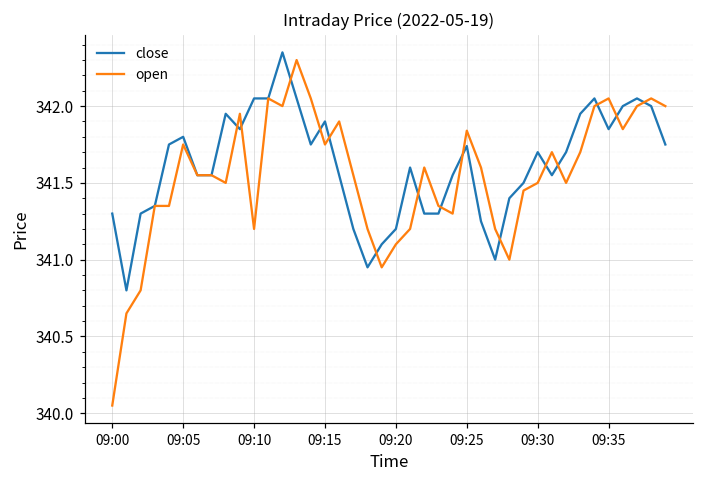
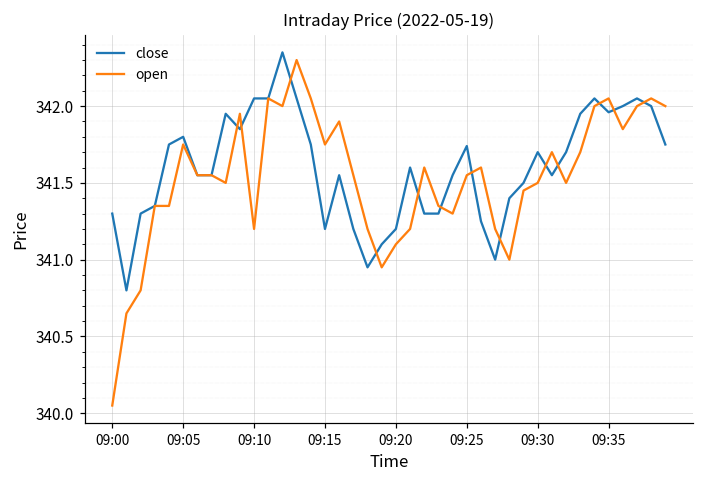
  {
    "close": {
      "09:00": 341.30,
      "09:05": 341.80,
      "09:10": 342.05,
-     "09:15": 341.9,
+     "09:15": 341.2,
      "09:20": 341.20,
      "09:25": 341.74,
      "09:30": 341.70,
-     "09:35": 341.85
+     "09:35": 341.96
    },
    "open": {
      "09:00": 340.05,
      "09:05": 341.75,
      "09:10": 341.20,
      "09:15": 341.75,
      "09:20": 341.10,
-     "09:25": 341.84,
+     "09:25": 341.55,
      "09:30": 341.50,
      "09:35": 342.05
    }
  }
